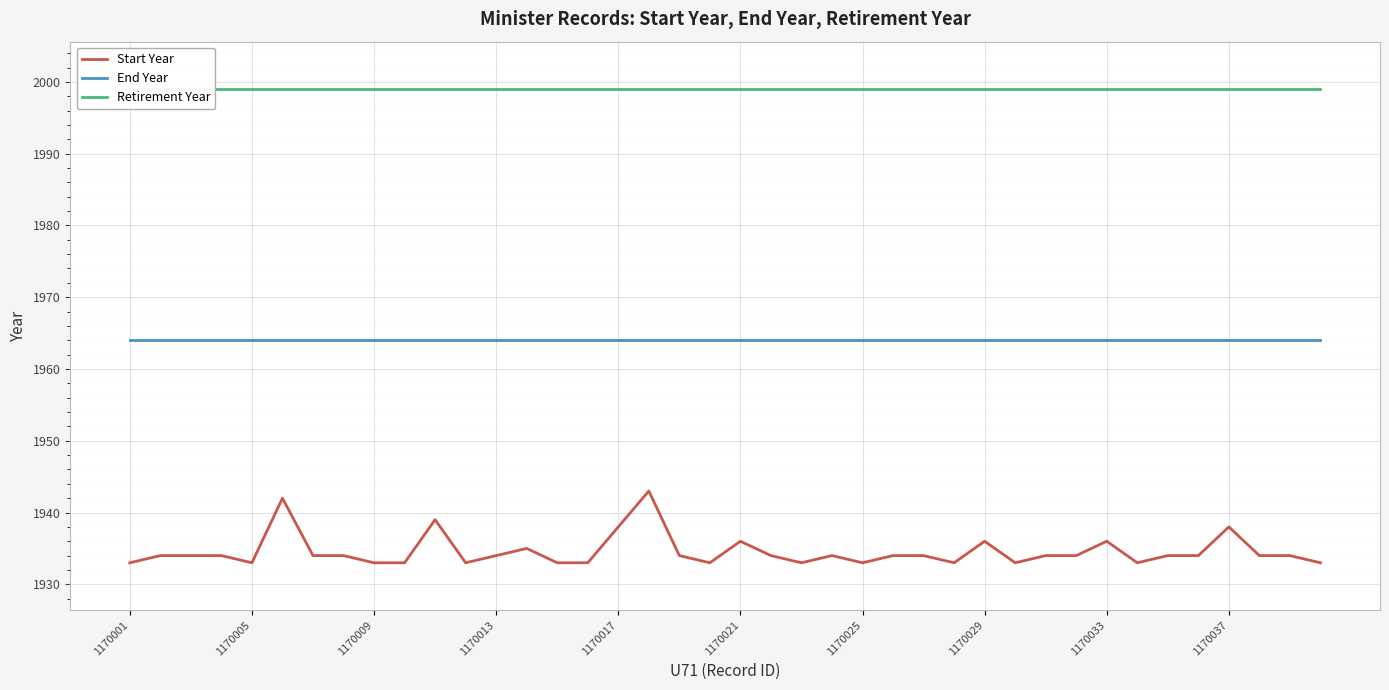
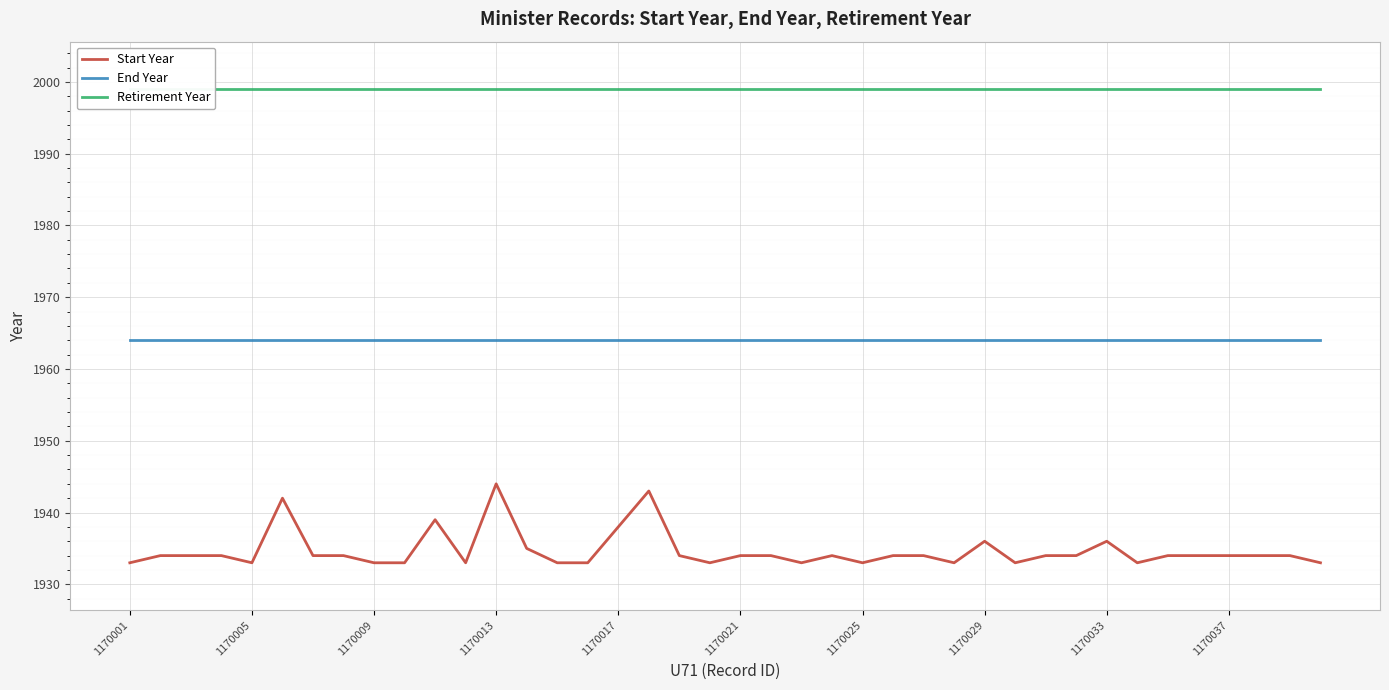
  {
    "Start Year": {
      "1170001": 1933,
      "1170005": 1933,
      "1170009": 1933,
-     "1170013": 1934,
+     "1170013": 1944,
      "1170017": 1938,
-     "1170021": 1936,
+     "1170021": 1934,
      "1170025": 1933,
      "1170029": 1936,
      "1170033": 1936,
-     "1170037": 1938
+     "1170037": 1934
    },
    "End Year": {
      "1170001": 1964,
      "1170005": 1964,
      "1170009": 1964,
      "1170013": 1964,
      "1170017": 1964,
      "1170021": 1964,
      "1170025": 1964,
      "1170029": 1964,
      "1170033": 1964,
      "1170037": 1964
    },
    "Retirement Year": {
      "1170005": 1999,
      "1170009": 1999,
      "1170013": 1999,
      "1170017": 1999,
      "1170021": 1999,
      "1170025": 1999,
      "1170029": 1999,
      "1170033": 1999,
      "1170037": 1999
    }
  }
